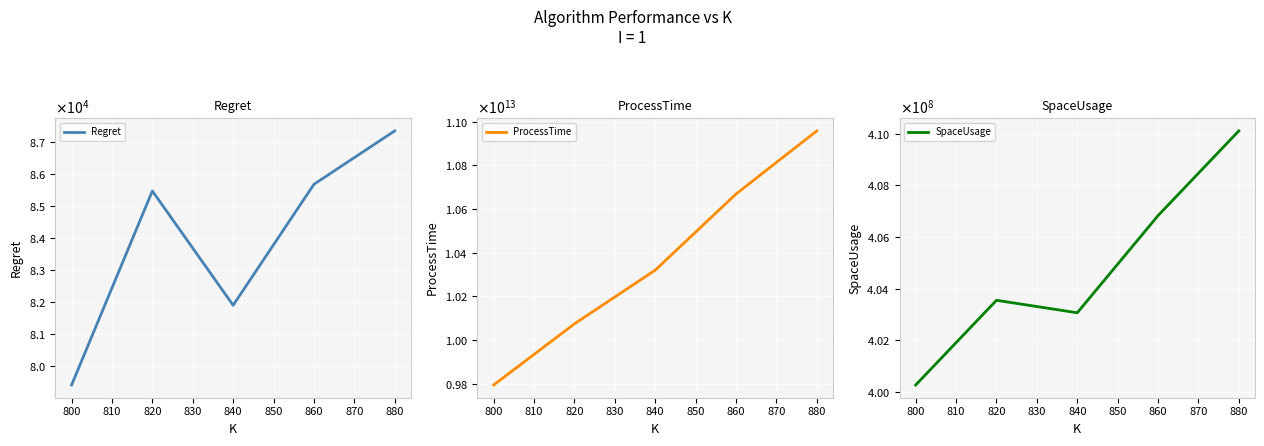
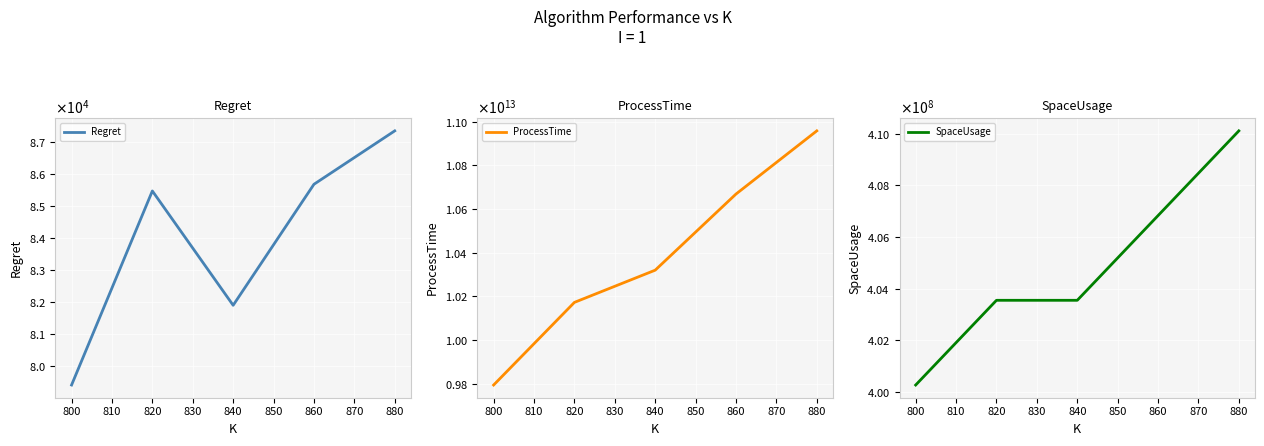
  {
    "Regret": {
      "800": 79400,
      "820": 85500,
      "840": 81900,
      "860": 85700,
      "880": 87400
    },
    "ProcessTime": {
      "800": 9790000000000,
-     "820": 10070000000000,
+     "820": 10170000000000,
      "840": 10320000000000,
      "860": 10670000000000,
      "880": 10960000000000
    },
    "SpaceUsage": {
      "800": 400300000,
      "820": 403500000,
-     "840": 403100000,
+     "840": 403500000,
      "860": 406800000,
      "880": 410100000
    }
  }
